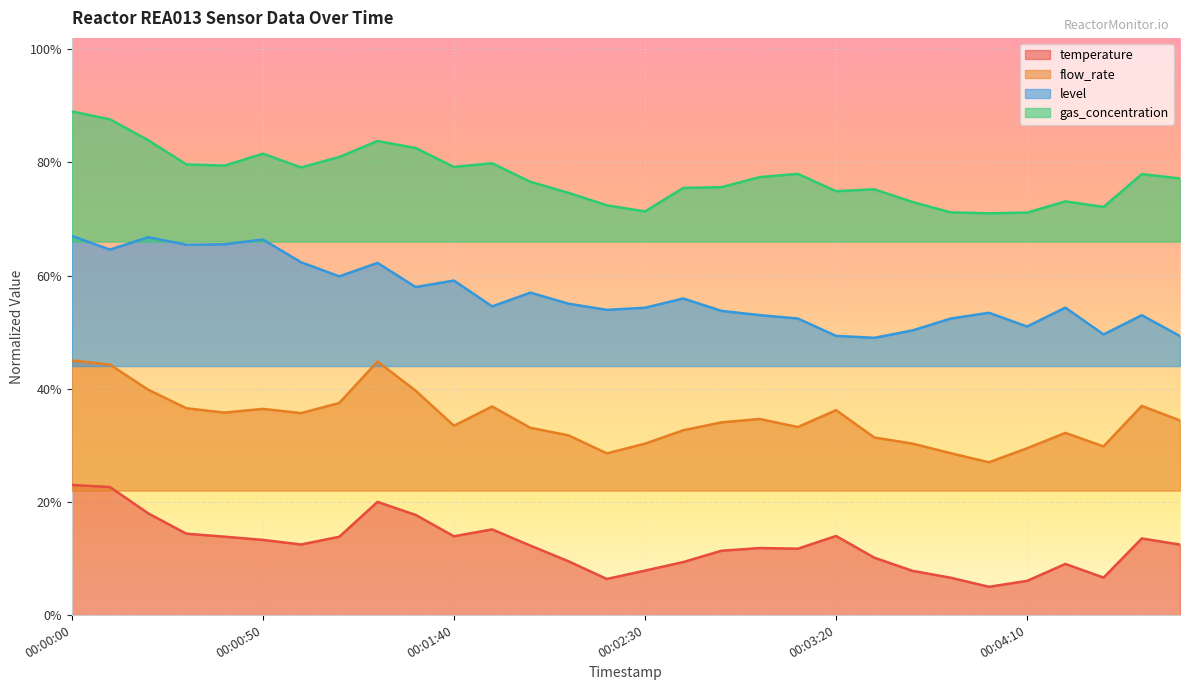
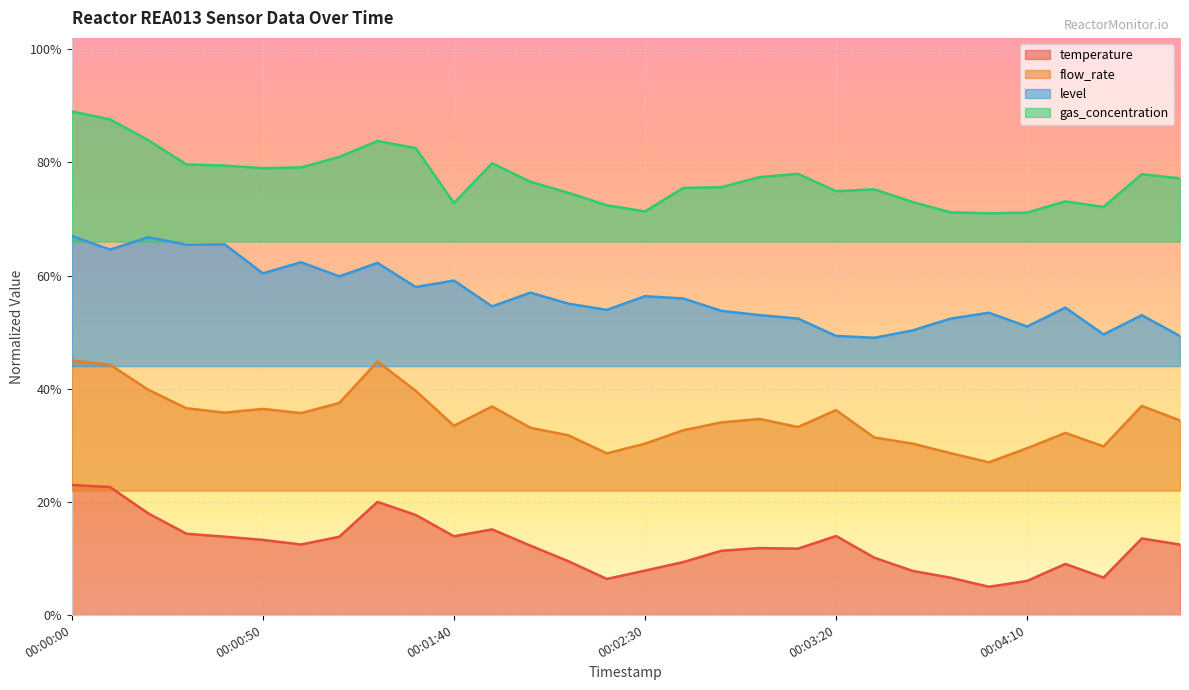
  {
    "level": {
      "00:00:00": "67%",
-     "00:00:50": "66%",
+     "00:00:50": "60%",
      "00:01:40": "59%",
-     "00:02:30": "54%",
+     "00:02:30": "56%",
      "00:03:20": "49%",
      "00:04:10": "51%"
    },
    "gas_concentration": {
      "00:00:00": "89%",
-     "00:00:50": "82%",
-     "00:01:40": "79%",
+     "00:00:50": "79%",
+     "00:01:40": "73%",
      "00:02:30": "71%",
      "00:03:20": "75%",
      "00:04:10": "71%"
    }
  }
